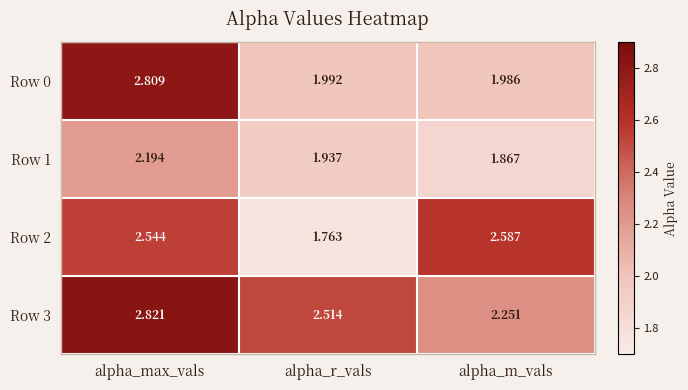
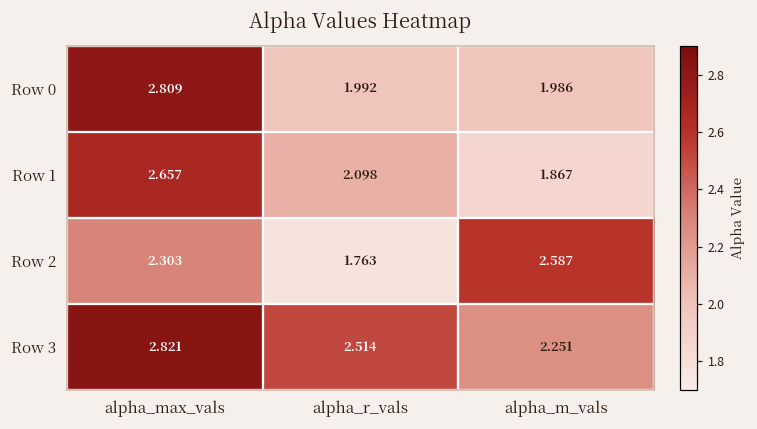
  {
    "Row 0": {
      "alpha_max_vals": 2.809,
      "alpha_r_vals": 1.992,
      "alpha_m_vals": 1.986
    },
    "Row 1": {
-     "alpha_max_vals": 2.194,
-     "alpha_r_vals": 1.937,
+     "alpha_max_vals": 2.657,
+     "alpha_r_vals": 2.098,
      "alpha_m_vals": 1.867
    },
    "Row 2": {
-     "alpha_max_vals": 2.544,
+     "alpha_max_vals": 2.303,
      "alpha_r_vals": 1.763,
      "alpha_m_vals": 2.587
    },
    "Row 3": {
      "alpha_max_vals": 2.821,
      "alpha_r_vals": 2.514,
      "alpha_m_vals": 2.251
    }
  }
